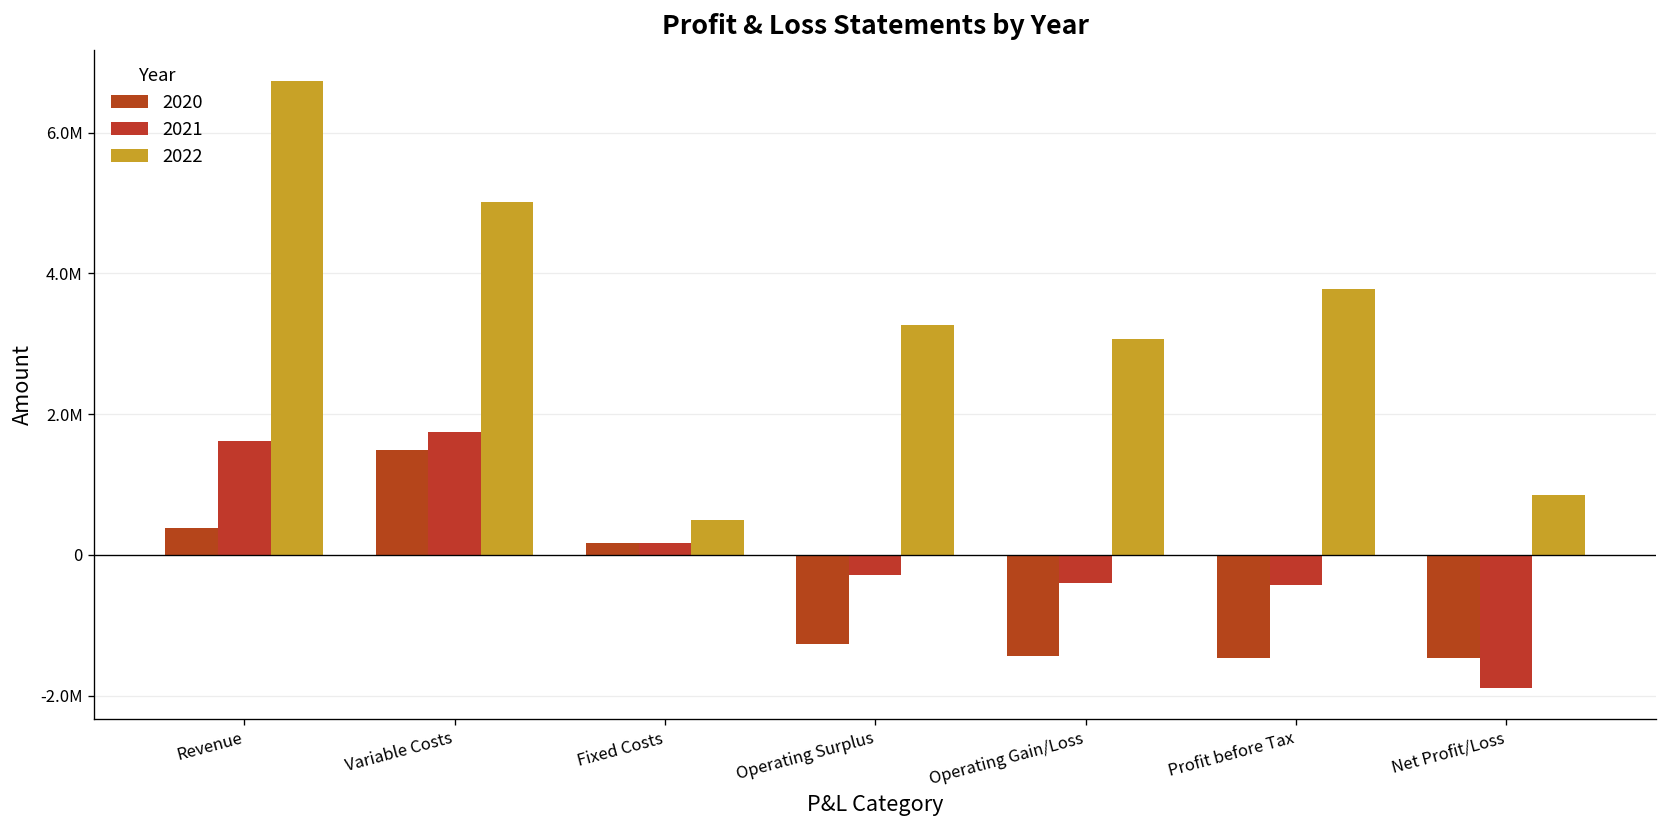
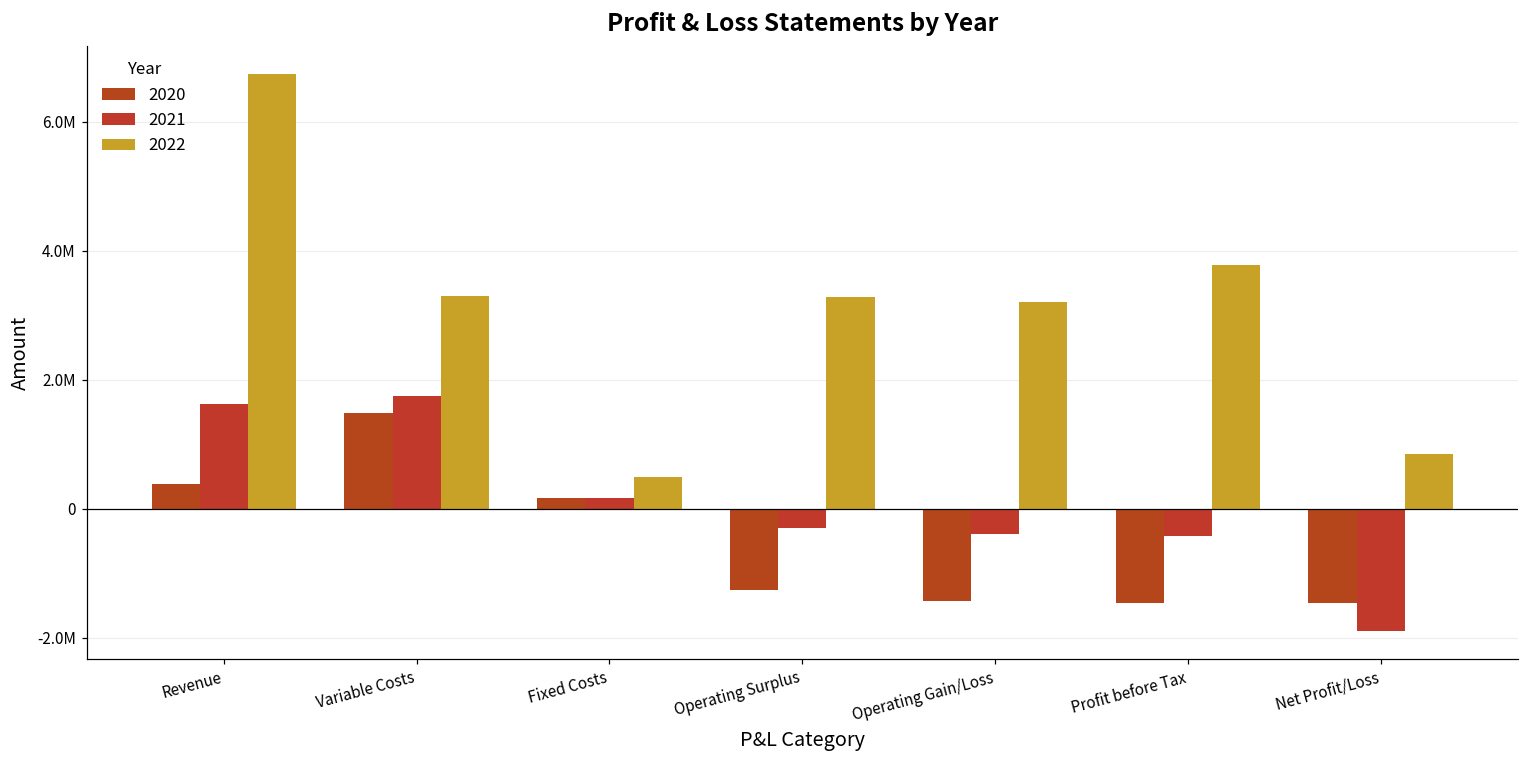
  {
    "2022": {
      "Revenue": 6700000,
-     "Variable Costs": 5000000,
+     "Variable Costs": 3300000,
      "Fixed Costs": 500000,
      "Operating Surplus": 3300000,
-     "Operating Gain/Loss": 3100000,
+     "Operating Gain/Loss": 3200000,
      "Profit before Tax": 3800000,
      "Net Profit/Loss": 900000
    }
  }
